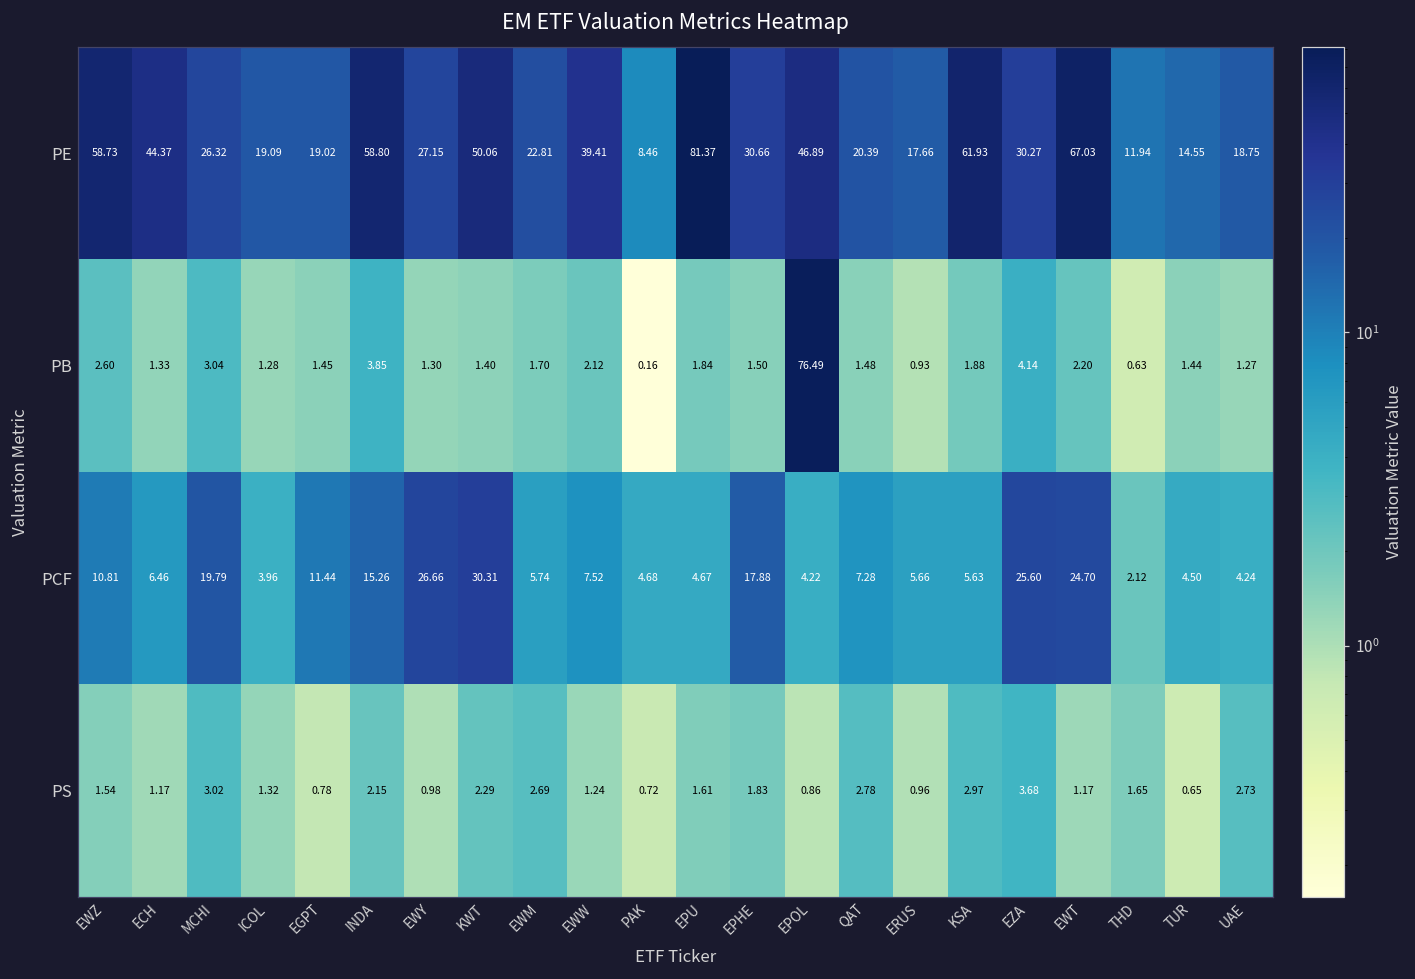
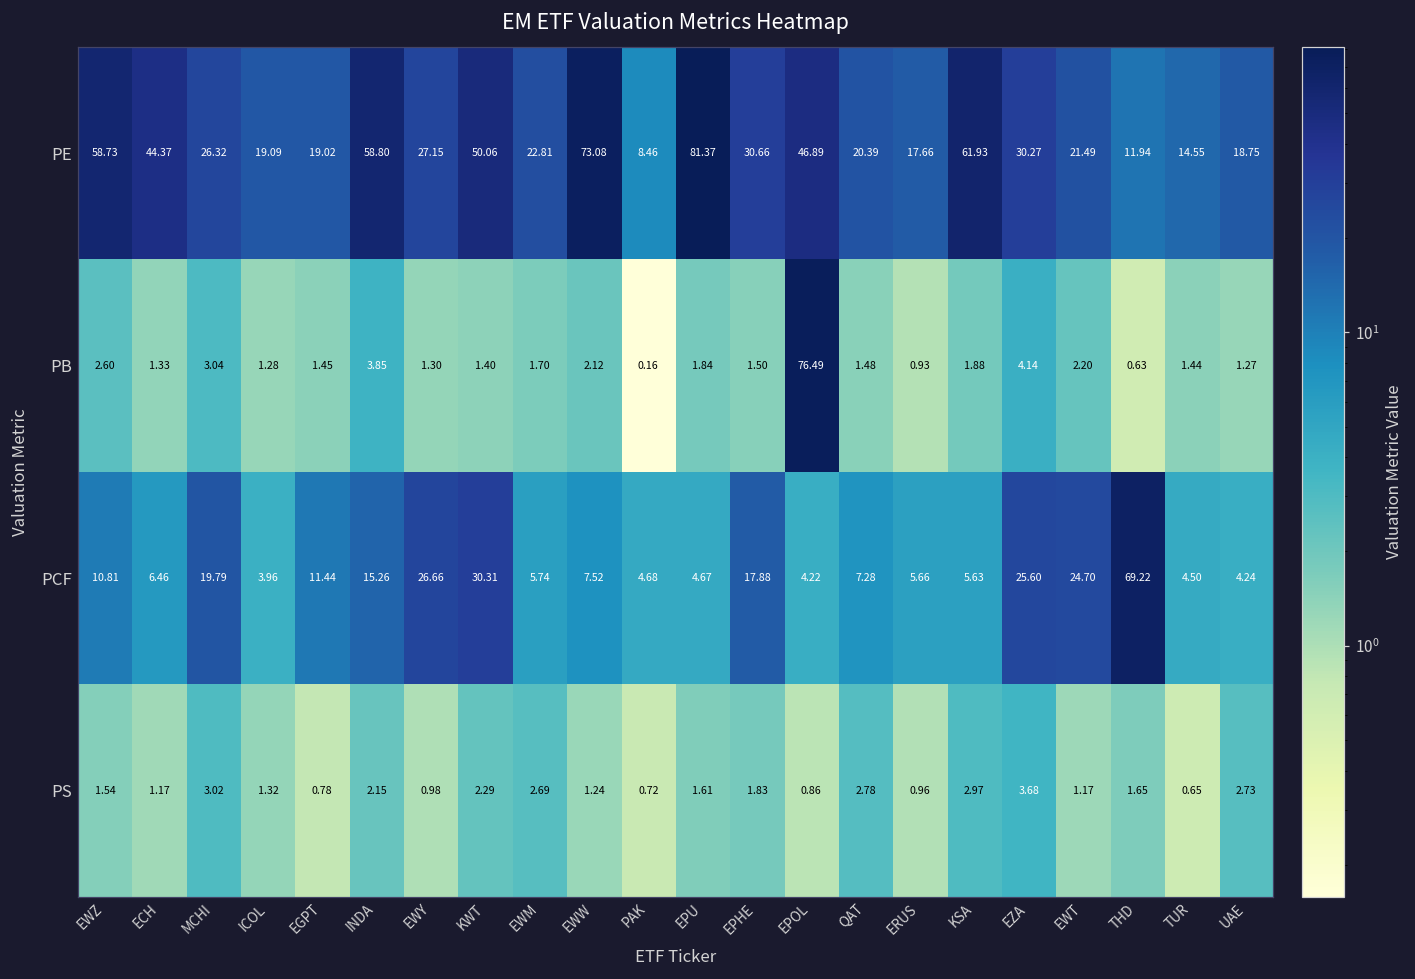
  {
    "PE": {
      "EWZ": 58.73,
      "ECH": 44.37,
      "MCHI": 26.32,
      "ICOL": 19.09,
      "EGPT": 19.02,
      "INDA": 58.80,
      "EWY": 27.15,
      "KWT": 50.06,
      "EWM": 22.81,
-     "EWW": 39.41,
+     "EWW": 73.08,
      "PAK": 8.46,
      "EPU": 81.37,
      "EPHE": 30.66,
      "EPOL": 46.89,
      "QAT": 20.39,
      "ERUS": 17.66,
      "KSA": 61.93,
      "EZA": 30.27,
-     "EWT": 67.03,
+     "EWT": 21.49,
      "THD": 11.94,
      "TUR": 14.55,
      "UAE": 18.75
    },
    "PB": {
      "EWZ": 2.60,
      "ECH": 1.33,
      "MCHI": 3.04,
      "ICOL": 1.28,
      "EGPT": 1.45,
      "INDA": 3.85,
      "EWY": 1.30,
      "KWT": 1.40,
      "EWM": 1.70,
      "EWW": 2.12,
      "PAK": 0.16,
      "EPU": 1.84,
      "EPHE": 1.50,
      "EPOL": 76.49,
      "QAT": 1.48,
      "ERUS": 0.93,
      "KSA": 1.88,
      "EZA": 4.14,
      "EWT": 2.20,
      "THD": 0.63,
      "TUR": 1.44,
      "UAE": 1.27
    },
    "PCF": {
      "EWZ": 10.81,
      "ECH": 6.46,
      "MCHI": 19.79,
      "ICOL": 3.96,
      "EGPT": 11.44,
      "INDA": 15.26,
      "EWY": 26.66,
      "KWT": 30.31,
      "EWM": 5.74,
      "EWW": 7.52,
      "PAK": 4.68,
      "EPU": 4.67,
      "EPHE": 17.88,
      "EPOL": 4.22,
      "QAT": 7.28,
      "ERUS": 5.66,
      "KSA": 5.63,
      "EZA": 25.60,
      "EWT": 24.70,
-     "THD": 2.12,
+     "THD": 69.22,
      "TUR": 4.50,
      "UAE": 4.24
    },
    "PS": {
      "EWZ": 1.54,
      "ECH": 1.17,
      "MCHI": 3.02,
      "ICOL": 1.32,
      "EGPT": 0.78,
      "INDA": 2.15,
      "EWY": 0.98,
      "KWT": 2.29,
      "EWM": 2.69,
      "EWW": 1.24,
      "PAK": 0.72,
      "EPU": 1.61,
      "EPHE": 1.83,
      "EPOL": 0.86,
      "QAT": 2.78,
      "ERUS": 0.96,
      "KSA": 2.97,
      "EZA": 3.68,
      "EWT": 1.17,
      "THD": 1.65,
      "TUR": 0.65,
      "UAE": 2.73
    }
  }
